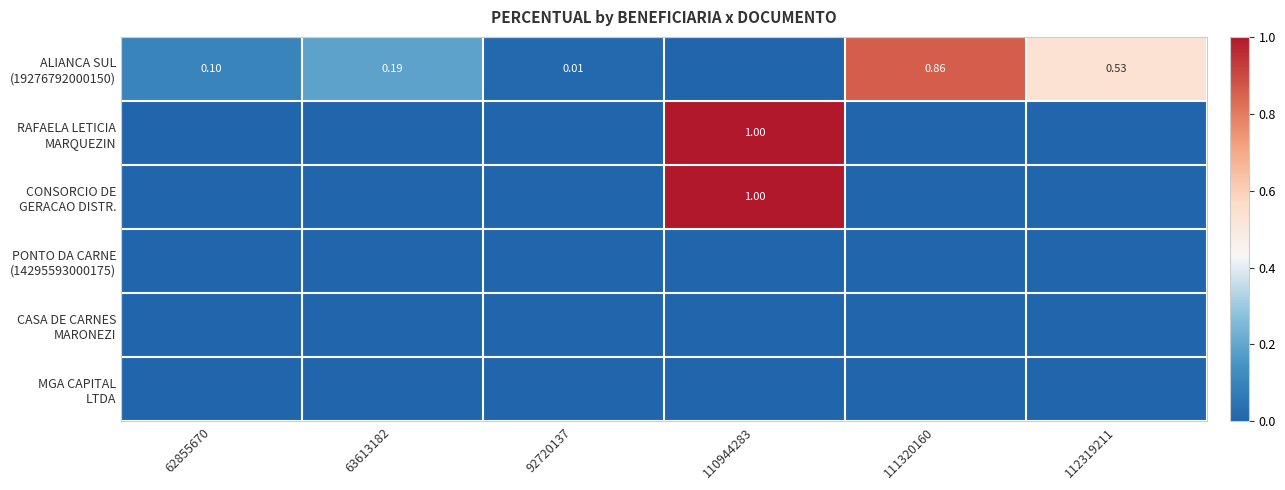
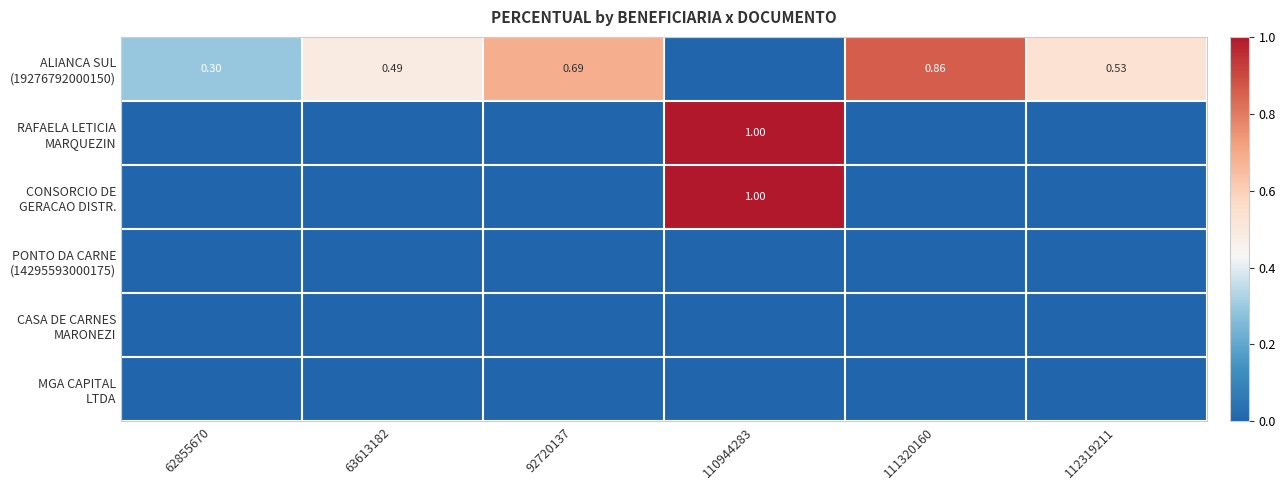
  {
    "ALIANCA SUL (19276792000150)": {
-     "62855670": 0.10,
-     "63613182": 0.19,
-     "92720137": 0.01,
+     "62855670": 0.30,
+     "63613182": 0.49,
+     "92720137": 0.69,
      "111320160": 0.86,
      "112319211": 0.53
    },
    "RAFAELA LETICIA MARQUEZIN": {
      "110944283": 1.00
    },
    "CONSORCIO DE GERACAO DISTR.": {
      "110944283": 1.00
    }
  }
